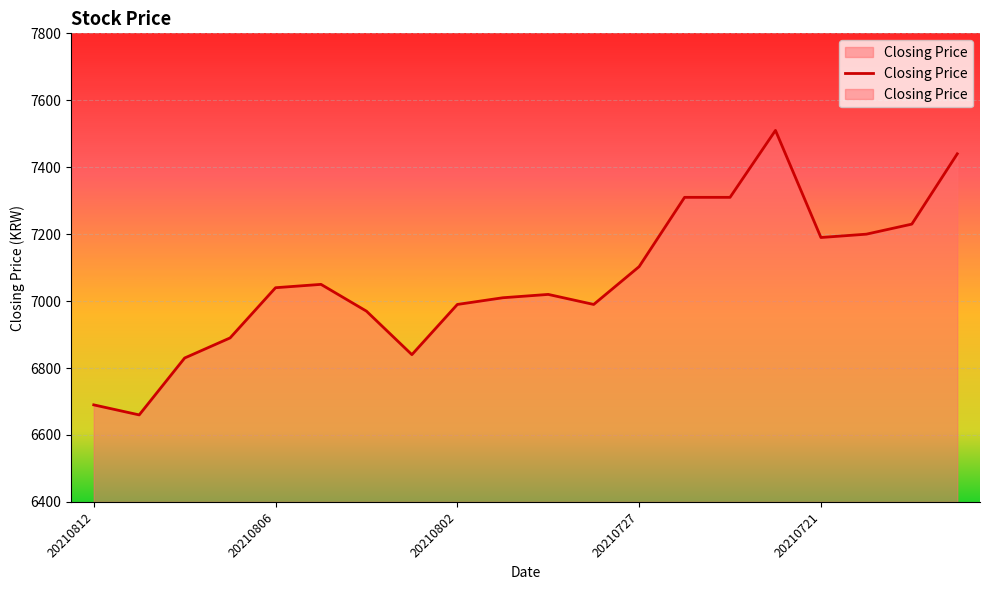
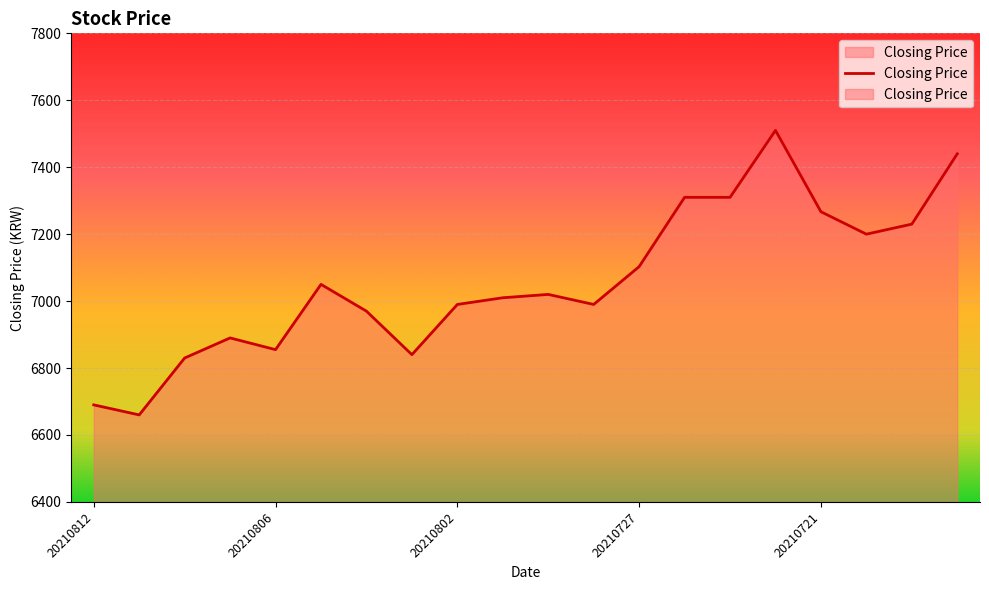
  {
    "20210812": 6690,
-   "20210806": 7040,
+   "20210806": 6860,
    "20210802": 6990,
    "20210727": 7100,
-   "20210721": 7190
+   "20210721": 7270
  }
